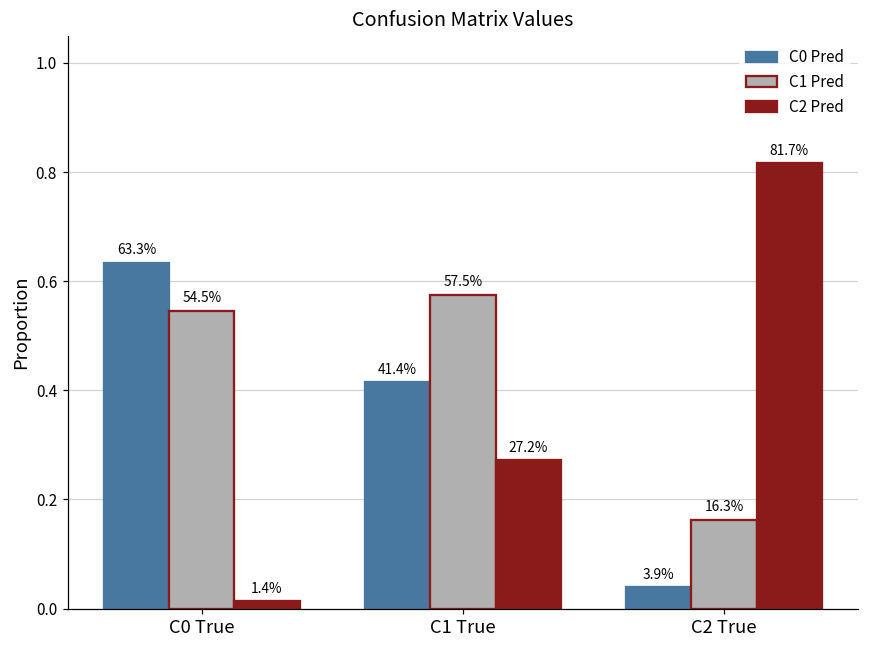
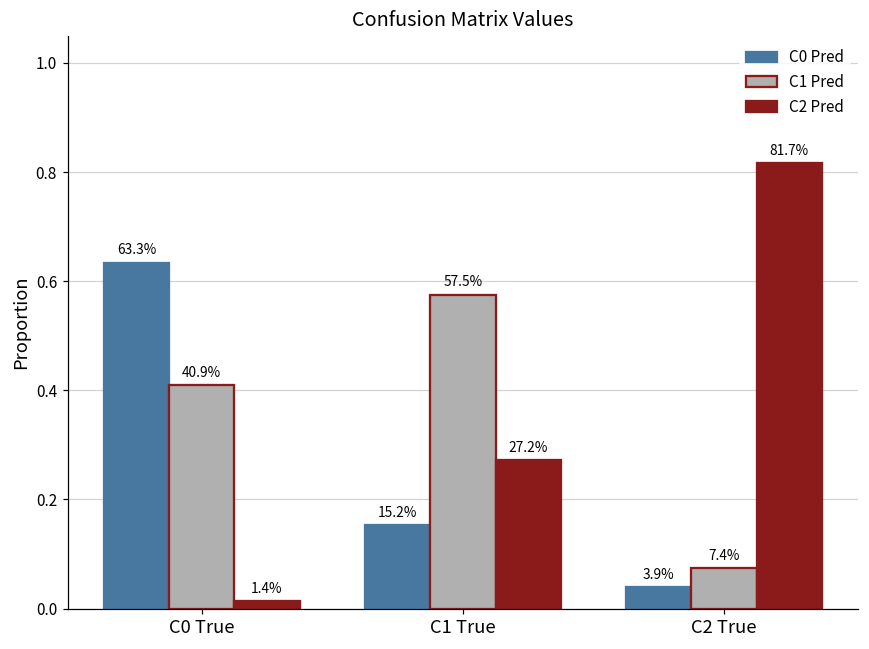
  {
    "C0 Pred": {
      "C0 True": "63.3%",
-     "C1 True": "41.4%",
+     "C1 True": "15.2%",
      "C2 True": "3.9%"
    },
    "C1 Pred": {
-     "C0 True": "54.5%",
+     "C0 True": "40.9%",
      "C1 True": "57.5%",
-     "C2 True": "16.3%"
+     "C2 True": "7.4%"
    },
    "C2 Pred": {
      "C0 True": "1.4%",
      "C1 True": "27.2%",
      "C2 True": "81.7%"
    }
  }
